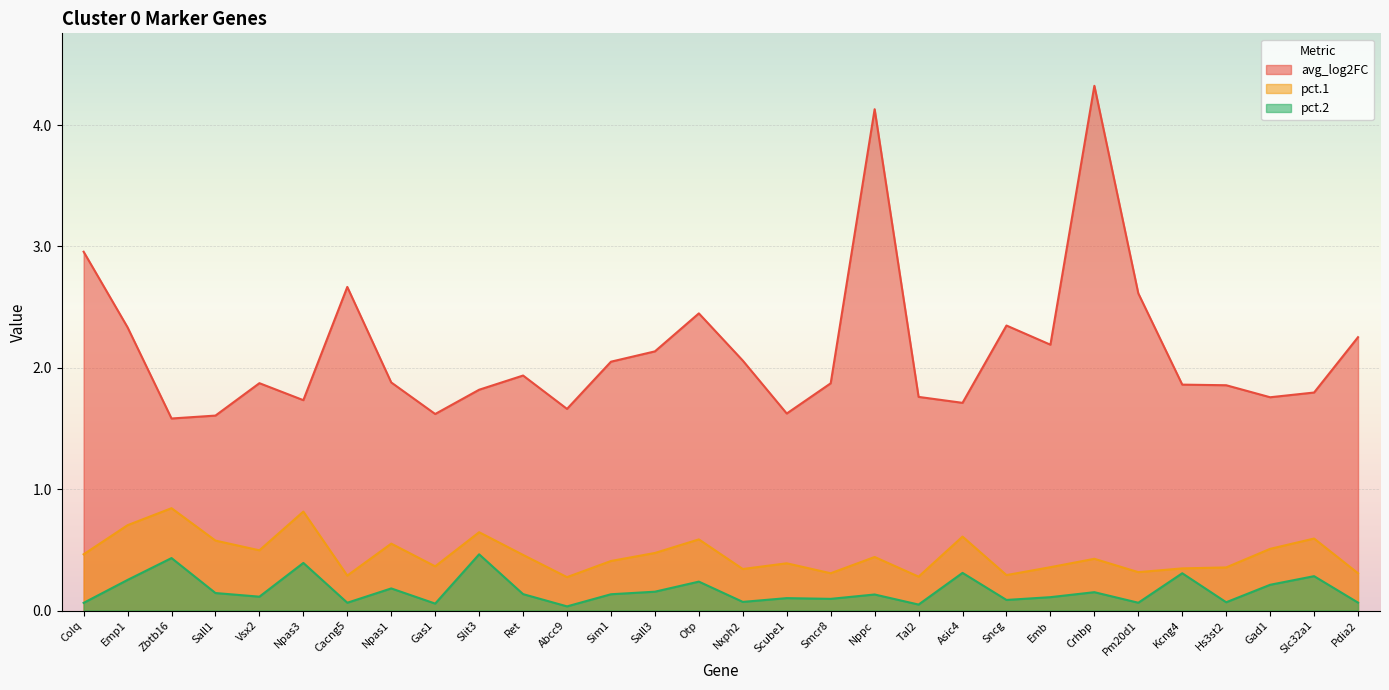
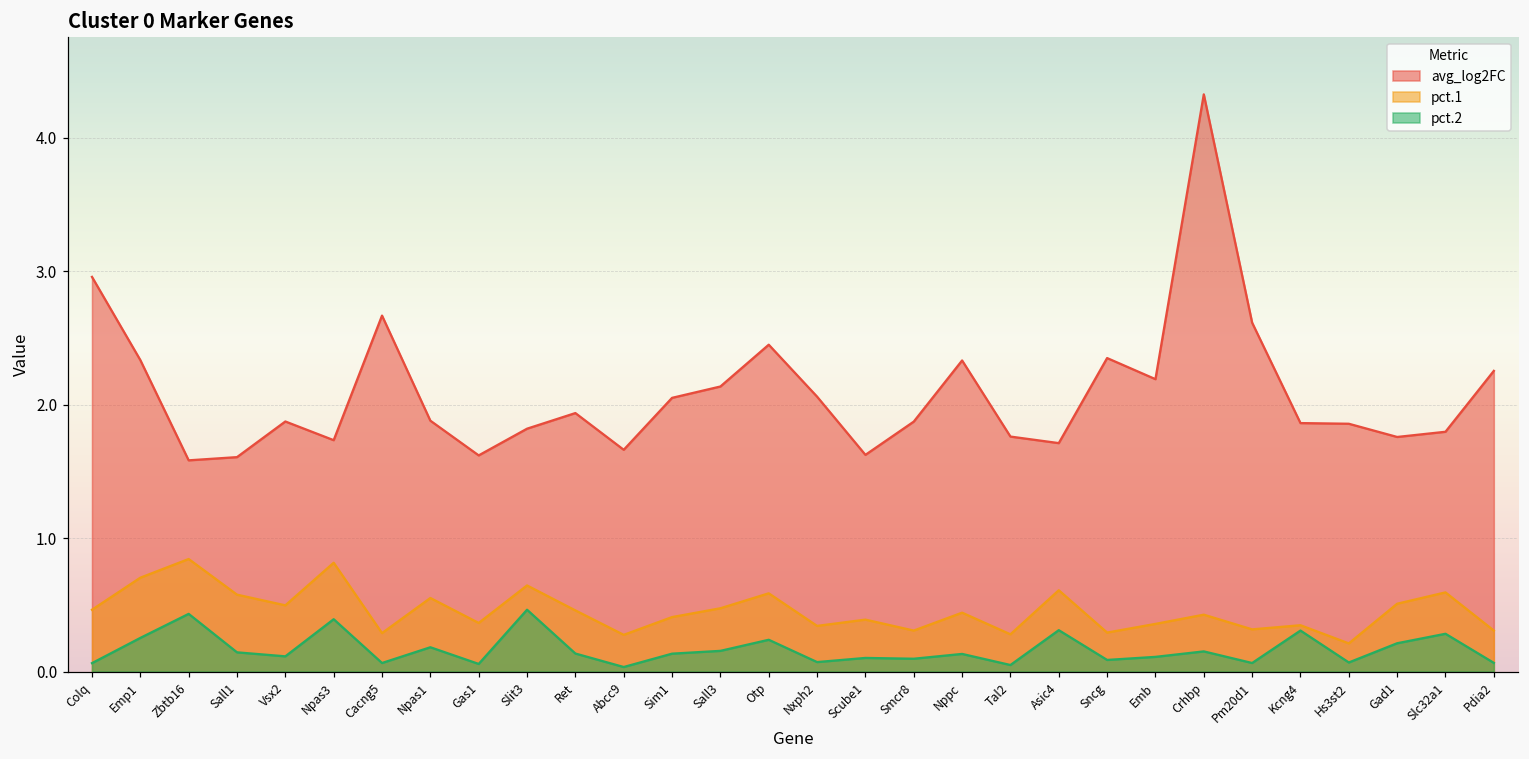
  {
    "avg_log2FC": {
      "Colq": 2.96,
      "Emp1": 2.33,
      "Zbtb16": 1.58,
      "Sall1": 1.61,
      "Vsx2": 1.87,
      "Npas3": 1.73,
      "Cacng5": 2.67,
      "Npas1": 1.88,
      "Gas1": 1.62,
      "Slit3": 1.82,
      "Ret": 1.94,
      "Abcc9": 1.66,
      "Sim1": 2.05,
      "Sall3": 2.14,
      "Otp": 2.45,
      "Nxph2": 2.06,
      "Scube1": 1.62,
      "Smcr8": 1.87,
-     "Nppc": 4.13,
+     "Nppc": 2.33,
      "Tal2": 1.76,
      "Asic4": 1.71,
      "Sncg": 2.35,
      "Emb": 2.19,
      "Crhbp": 4.32,
      "Pm20d1": 2.61,
      "Kcng4": 1.86,
      "Hs3st2": 1.86,
      "Gad1": 1.76,
      "Slc32a1": 1.80,
      "Pdia2": 2.25
    },
    "pct.1": {
      "Colq": 0.46,
      "Emp1": 0.70,
      "Zbtb16": 0.84,
      "Sall1": 0.58,
      "Vsx2": 0.50,
      "Npas3": 0.82,
      "Cacng5": 0.29,
      "Npas1": 0.55,
      "Gas1": 0.36,
      "Slit3": 0.65,
      "Ret": 0.46,
      "Abcc9": 0.28,
      "Sim1": 0.41,
      "Sall3": 0.47,
      "Otp": 0.59,
      "Nxph2": 0.34,
      "Scube1": 0.39,
      "Smcr8": 0.31,
      "Nppc": 0.44,
      "Tal2": 0.28,
      "Asic4": 0.61,
      "Sncg": 0.29,
      "Emb": 0.36,
      "Crhbp": 0.43,
      "Pm20d1": 0.32,
      "Kcng4": 0.35,
-     "Hs3st2": 0.36,
+     "Hs3st2": 0.21,
      "Gad1": 0.51,
      "Slc32a1": 0.59,
      "Pdia2": 0.31
    },
    "pct.2": {
      "Colq": 0.06,
      "Emp1": 0.25,
      "Zbtb16": 0.43,
      "Sall1": 0.14,
      "Vsx2": 0.11,
      "Npas3": 0.39,
      "Cacng5": 0.06,
      "Npas1": 0.18,
      "Gas1": 0.06,
      "Slit3": 0.46,
      "Ret": 0.14,
      "Abcc9": 0.03,
      "Sim1": 0.13,
      "Sall3": 0.16,
      "Otp": 0.24,
      "Nxph2": 0.07,
      "Scube1": 0.10,
      "Smcr8": 0.10,
      "Nppc": 0.13,
      "Tal2": 0.05,
      "Asic4": 0.31,
      "Sncg": 0.09,
      "Emb": 0.11,
      "Crhbp": 0.15,
      "Pm20d1": 0.06,
      "Kcng4": 0.31,
      "Hs3st2": 0.07,
      "Gad1": 0.21,
      "Slc32a1": 0.28,
      "Pdia2": 0.07
    }
  }
